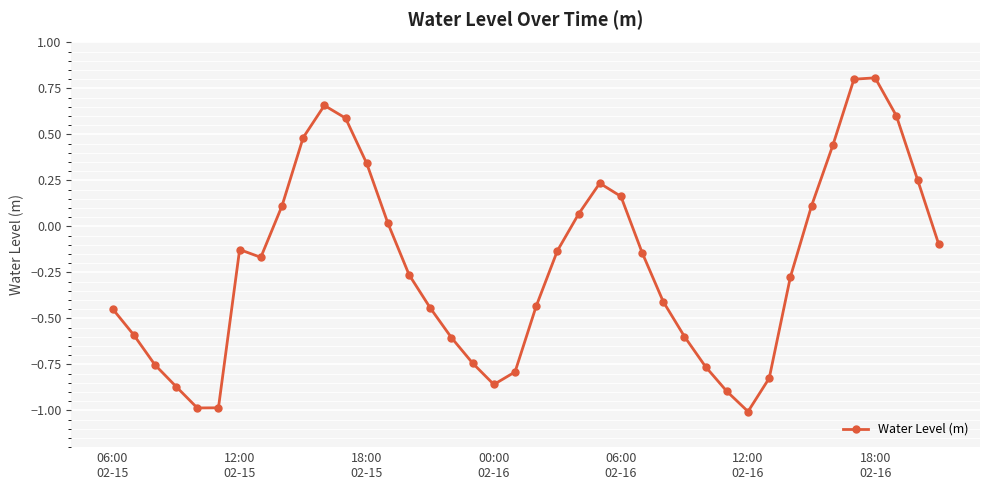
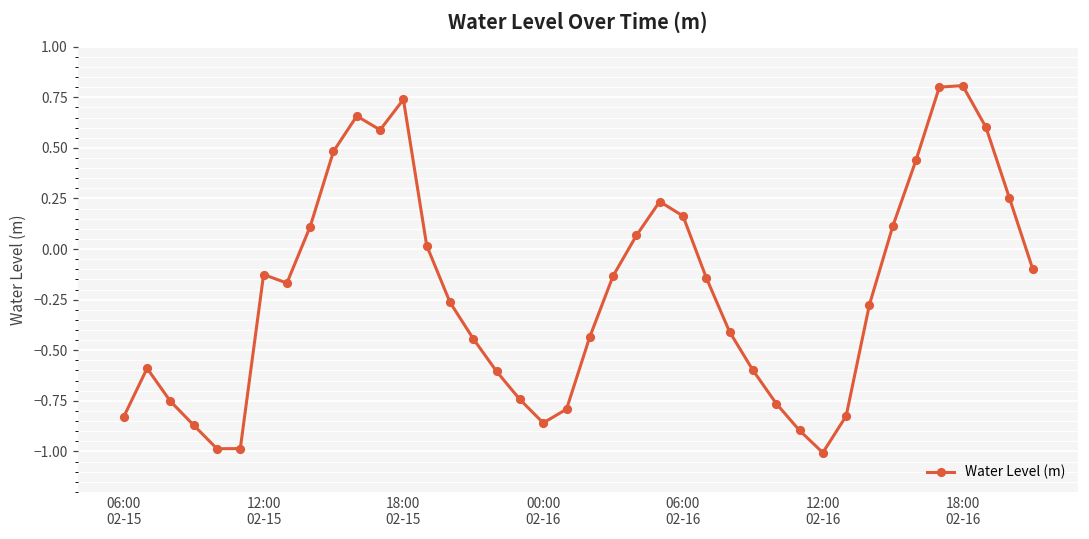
  {
-   "06:00 02-15": -0.45,
+   "06:00 02-15": -0.83,
    "12:00 02-15": -0.13,
-   "18:00 02-15": 0.34,
+   "18:00 02-15": 0.74,
    "00:00 02-16": -0.86,
    "06:00 02-16": 0.16,
    "12:00 02-16": -1.01,
    "18:00 02-16": 0.81
  }
